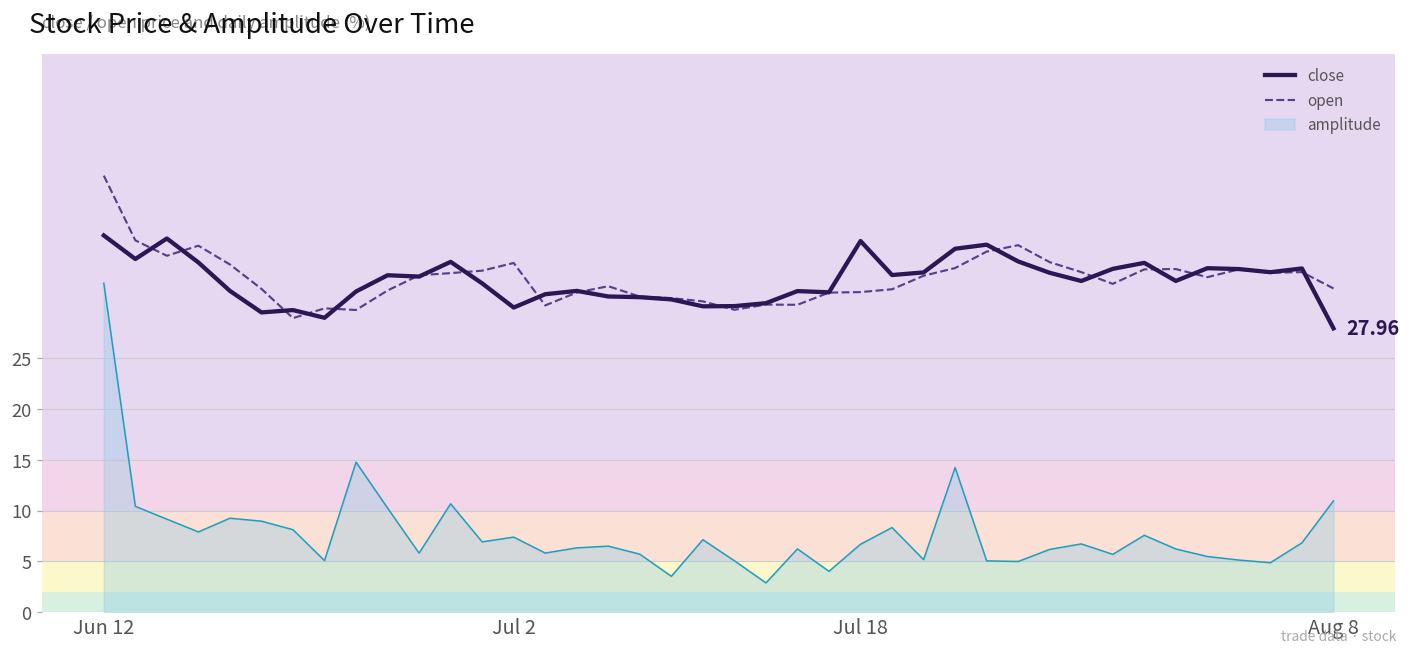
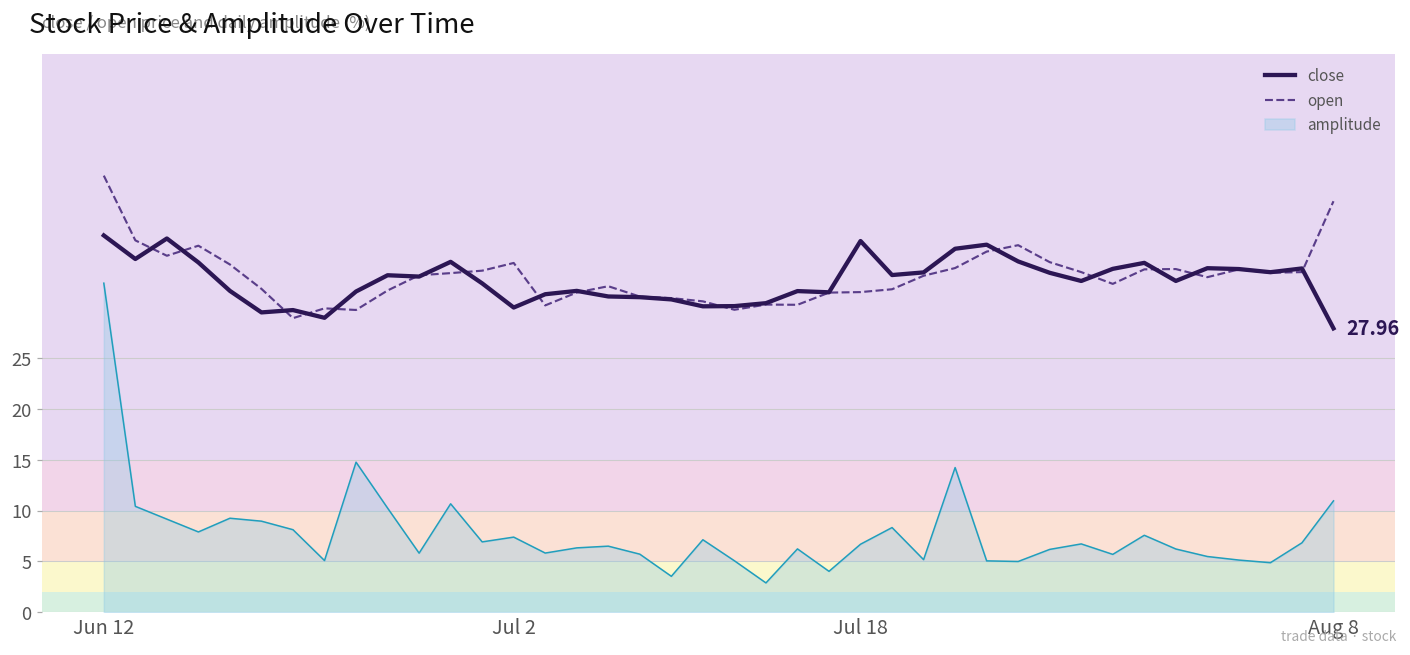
  {
    "close": {
      "Aug 8": 27.96
    },
    "open": {
      "Jun 12": 43,
      "Jul 2": 34,
      "Jul 18": 32,
-     "Aug 8": 32
+     "Aug 8": 40
    },
    "amplitude": {
      "Jun 12": 32,
      "Jul 2": 7,
      "Jul 18": 7,
      "Aug 8": 11
    }
  }
